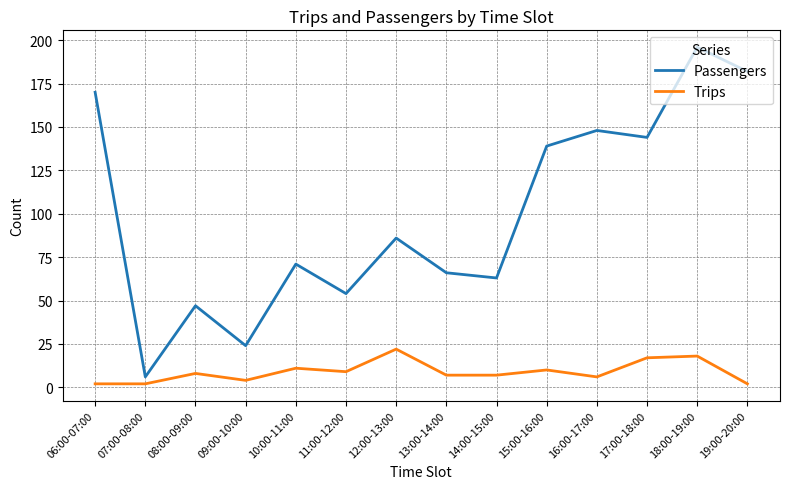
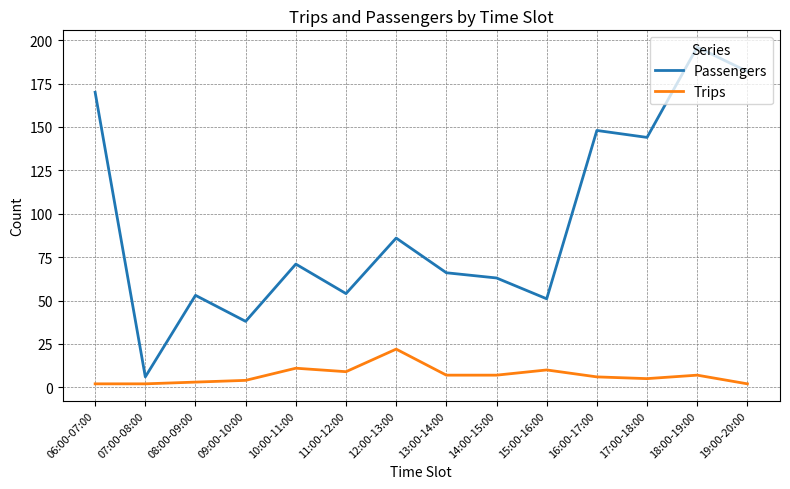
  {
    "Passengers": {
      "06:00-07:00": 170,
      "07:00-08:00": 6,
-     "08:00-09:00": 47,
-     "09:00-10:00": 24,
+     "08:00-09:00": 53,
+     "09:00-10:00": 38,
      "10:00-11:00": 71,
      "11:00-12:00": 54,
      "12:00-13:00": 86,
      "13:00-14:00": 66,
      "14:00-15:00": 63,
-     "15:00-16:00": 139,
+     "15:00-16:00": 51,
      "16:00-17:00": 148,
      "17:00-18:00": 144
    },
    "Trips": {
      "06:00-07:00": 2,
      "07:00-08:00": 2,
-     "08:00-09:00": 8,
+     "08:00-09:00": 3,
      "09:00-10:00": 4,
      "10:00-11:00": 11,
      "11:00-12:00": 9,
      "12:00-13:00": 22,
      "13:00-14:00": 7,
      "14:00-15:00": 7,
      "15:00-16:00": 10,
      "16:00-17:00": 6,
-     "17:00-18:00": 17,
-     "18:00-19:00": 18,
+     "17:00-18:00": 5,
+     "18:00-19:00": 7,
      "19:00-20:00": 2
    }
  }
